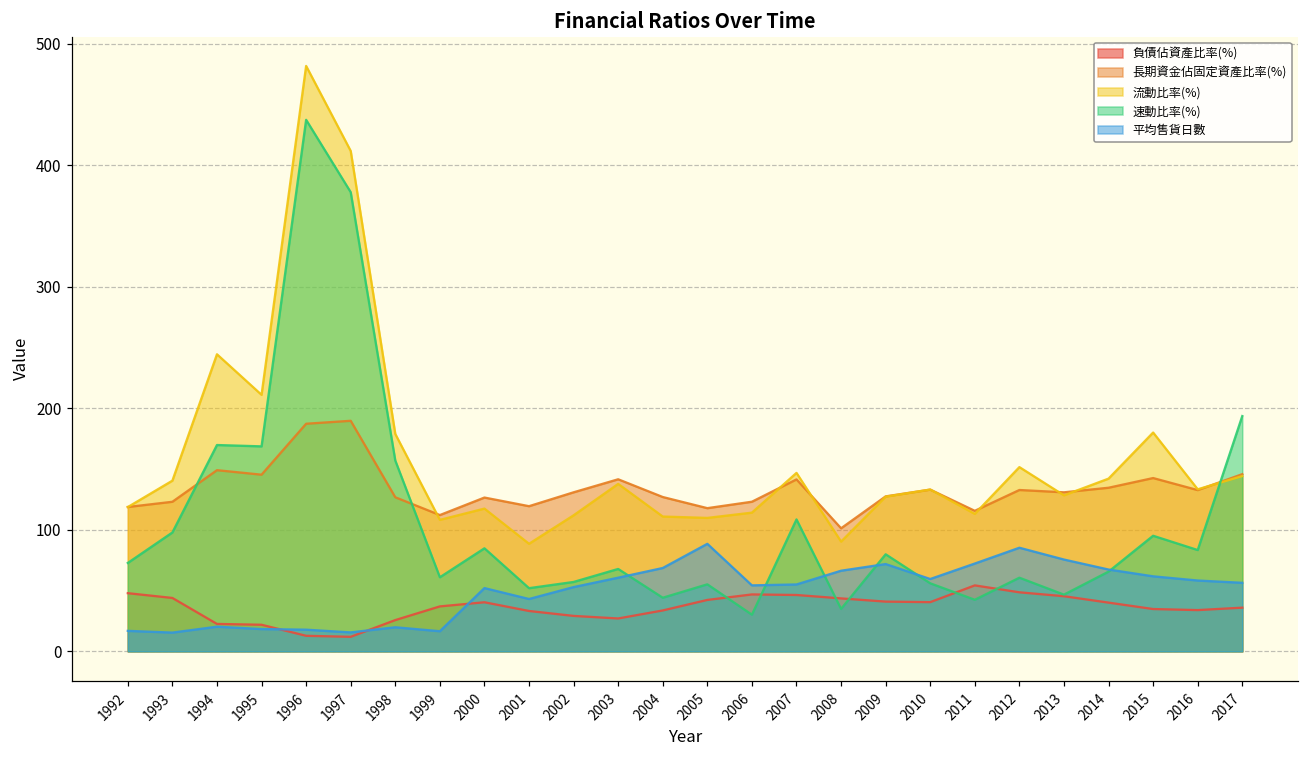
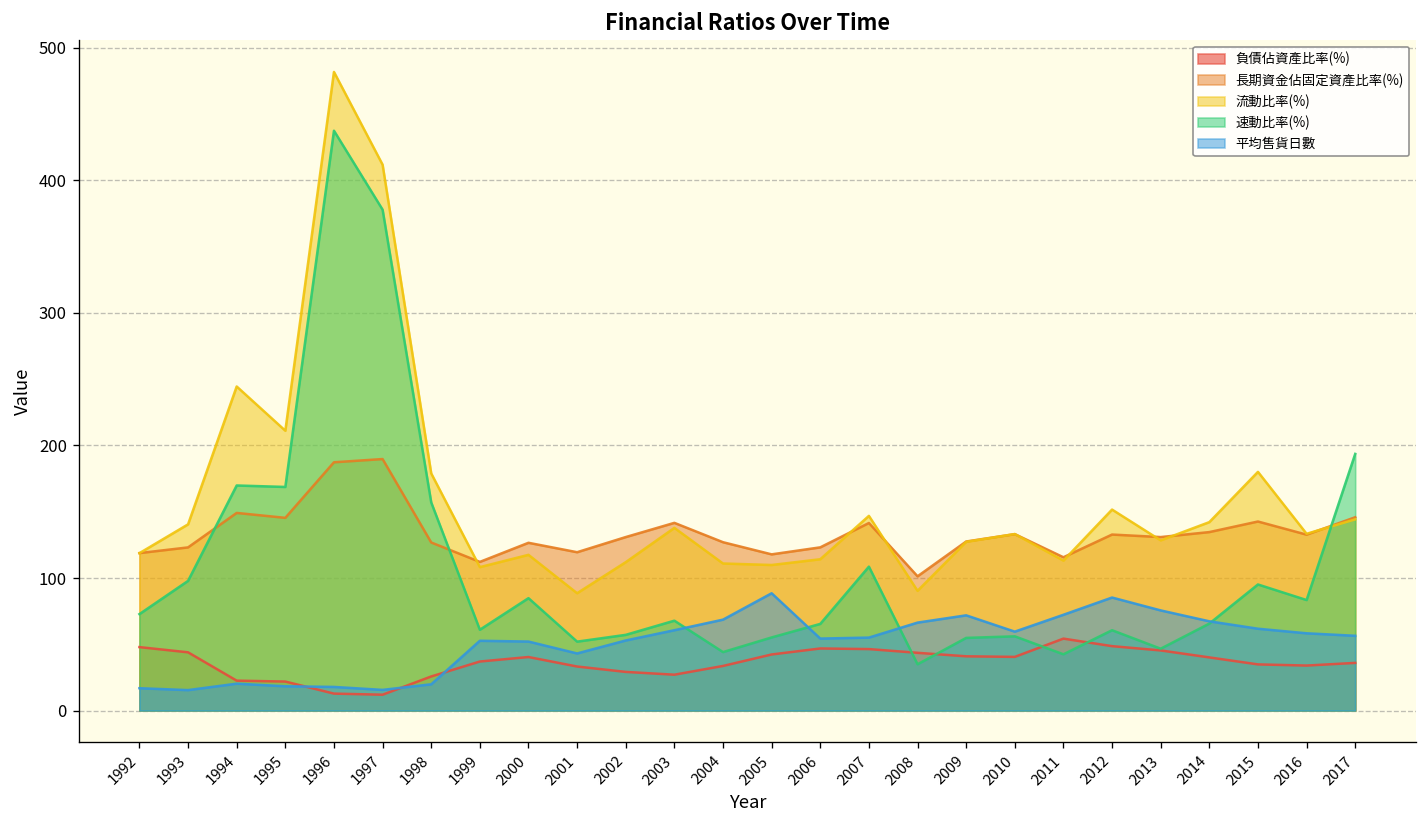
  {
    "速動比率(%)": {
      "1992": 73,
      "1993": 98,
      "1994": 170,
      "1995": 169,
      "1996": 438,
      "1997": 378,
      "1998": 157,
      "1999": 61,
      "2000": 85,
      "2001": 52,
      "2002": 57,
      "2003": 68,
      "2004": 44,
      "2005": 55,
-     "2006": 30,
+     "2006": 65,
      "2007": 109,
      "2008": 35,
-     "2009": 80,
+     "2009": 55,
      "2010": 56,
      "2011": 42,
      "2012": 61,
      "2015": 95,
      "2016": 83,
      "2017": 194
    },
    "平均售貨日數": {
      "1992": 17,
      "1993": 15,
      "1995": 18,
      "1996": 18,
      "1997": 16,
      "1998": 20,
-     "1999": 17,
+     "1999": 53,
      "2000": 52,
      "2001": 43,
      "2002": 53,
      "2003": 61,
      "2004": 69,
      "2005": 89,
      "2006": 54,
      "2007": 55,
      "2008": 66,
      "2009": 72,
      "2010": 60,
      "2011": 72,
      "2012": 85,
      "2013": 76,
      "2015": 62,
      "2016": 58,
      "2017": 56
    }
  }
